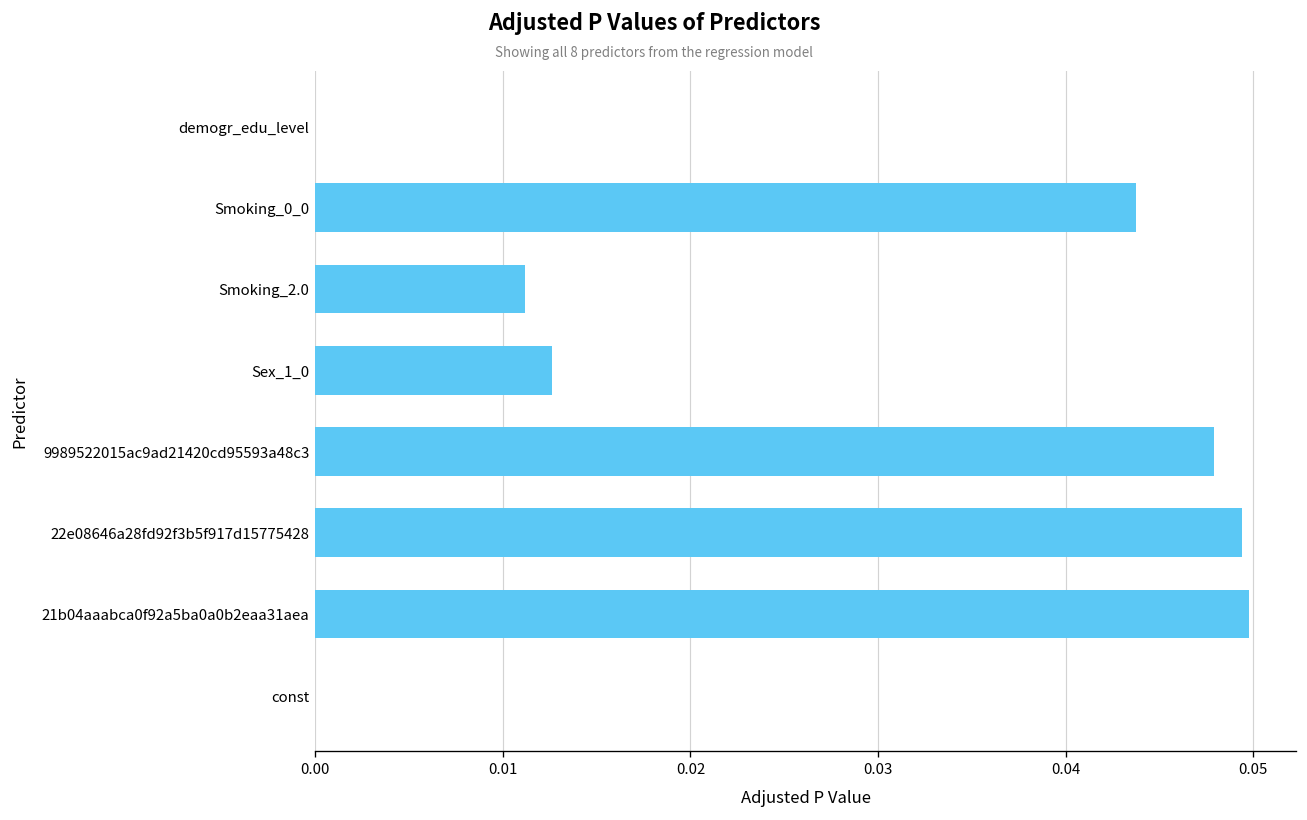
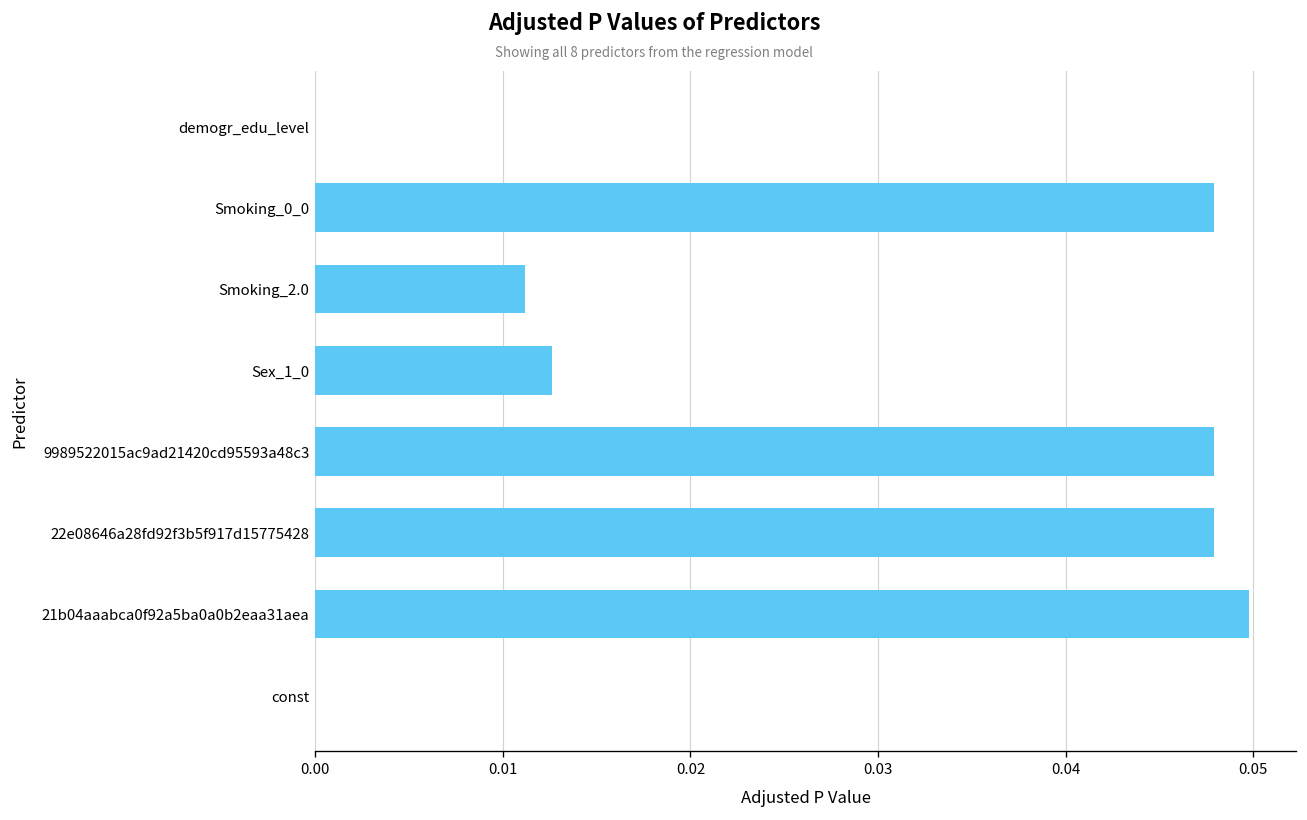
  {
-   "Smoking_0_0": 0.0438,
+   "Smoking_0_0": 0.0479,
    "Smoking_2.0": 0.0112,
    "Sex_1_0": 0.0126,
    "9989522015ac9ad21420cd95593a48c3": 0.0479,
-   "22e08646a28fd92f3b5f917d15775428": 0.0494,
+   "22e08646a28fd92f3b5f917d15775428": 0.0479,
    "21b04aaabca0f92a5ba0a0b2eaa31aea": 0.0498
  }
